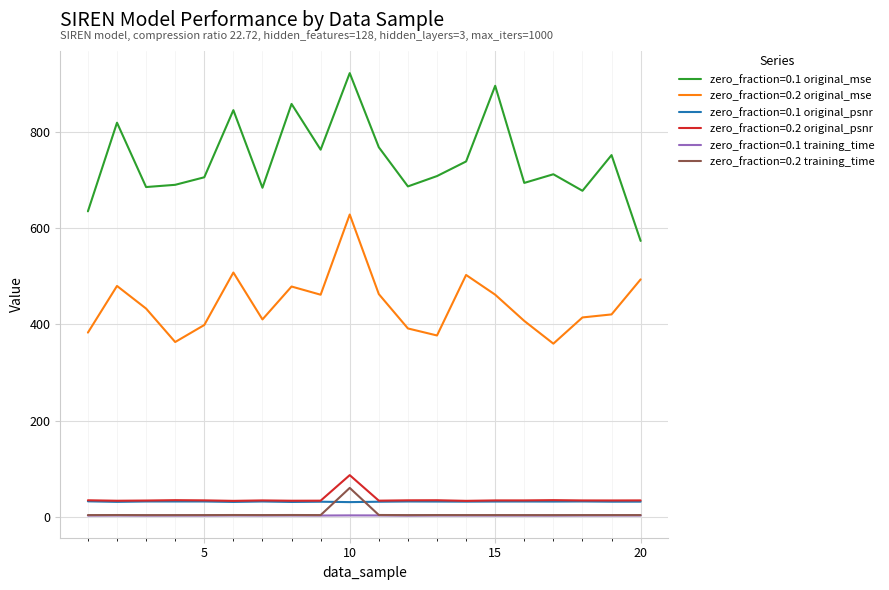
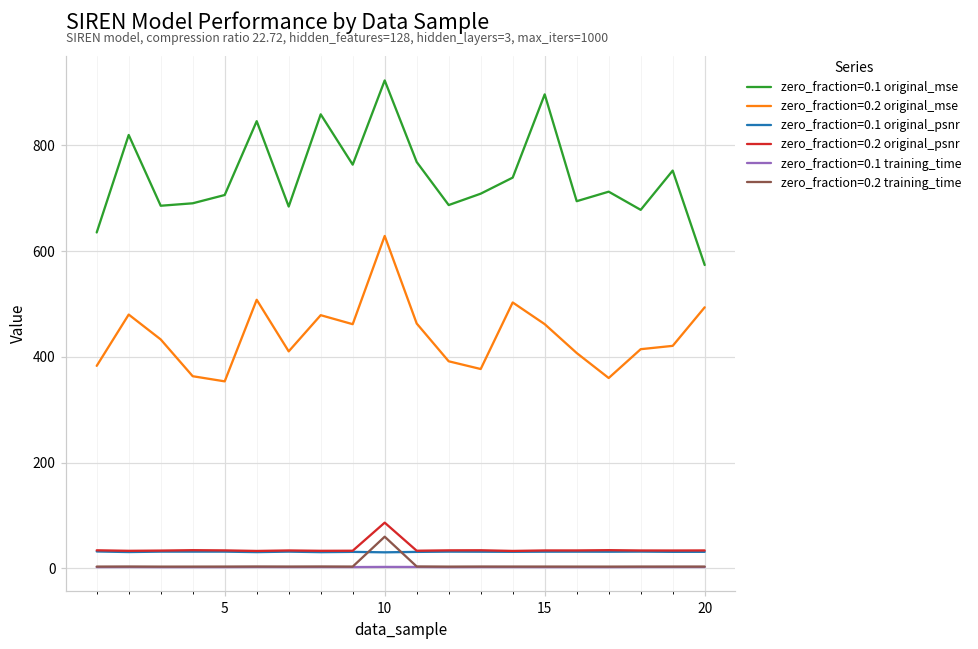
  {
    "zero_fraction=0.1 original_mse": {
      "5": 710,
      "10": 920,
      "15": 900,
      "20": 570
    },
    "zero_fraction=0.2 original_mse": {
-     "5": 400,
+     "5": 350,
      "10": 630,
      "15": 460,
      "20": 490
    },
    "zero_fraction=0.1 original_psnr": {
      "10": 30
    },
    "zero_fraction=0.2 original_psnr": {
      "10": 90
    },
    "zero_fraction=0.1 training_time": {
      "10": 0
    },
    "zero_fraction=0.2 training_time": {
      "10": 60
    }
  }
